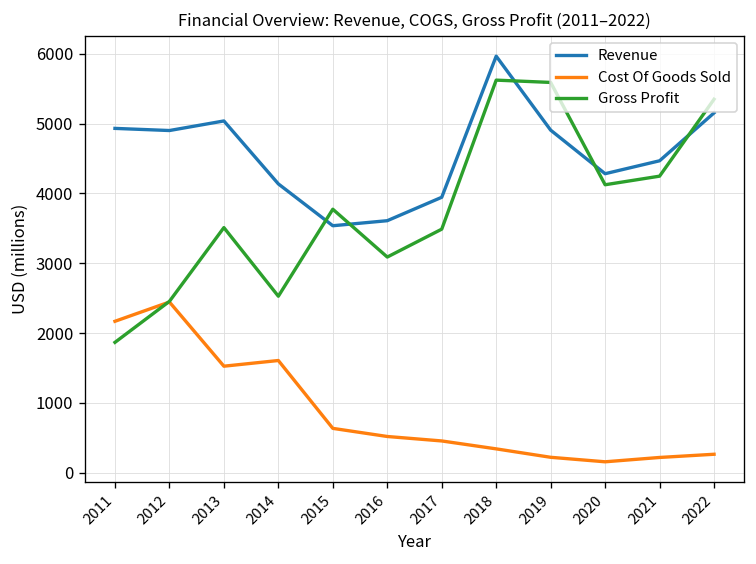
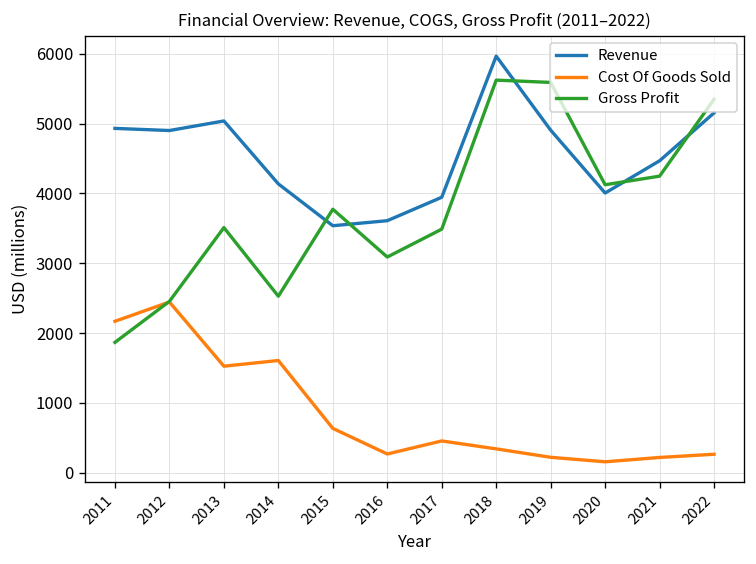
  {
    "Revenue": {
      "2011": 4900,
      "2012": 4900,
      "2013": 5000,
      "2014": 4100,
      "2015": 3500,
      "2016": 3600,
      "2017": 3900,
      "2018": 6000,
      "2019": 4900,
-     "2020": 4300,
+     "2020": 4000,
      "2021": 4500
    },
    "Cost Of Goods Sold": {
      "2011": 2200,
      "2013": 1500,
      "2014": 1600,
      "2015": 600,
-     "2016": 500,
+     "2016": 300,
      "2017": 500,
      "2018": 300,
      "2019": 200,
      "2020": 200,
      "2021": 200,
      "2022": 300
    },
    "Gross Profit": {
      "2011": 1900,
      "2013": 3500,
      "2014": 2500,
      "2015": 3800,
      "2016": 3100,
      "2017": 3500,
      "2018": 5600,
      "2020": 4100,
      "2021": 4200
    }
  }
